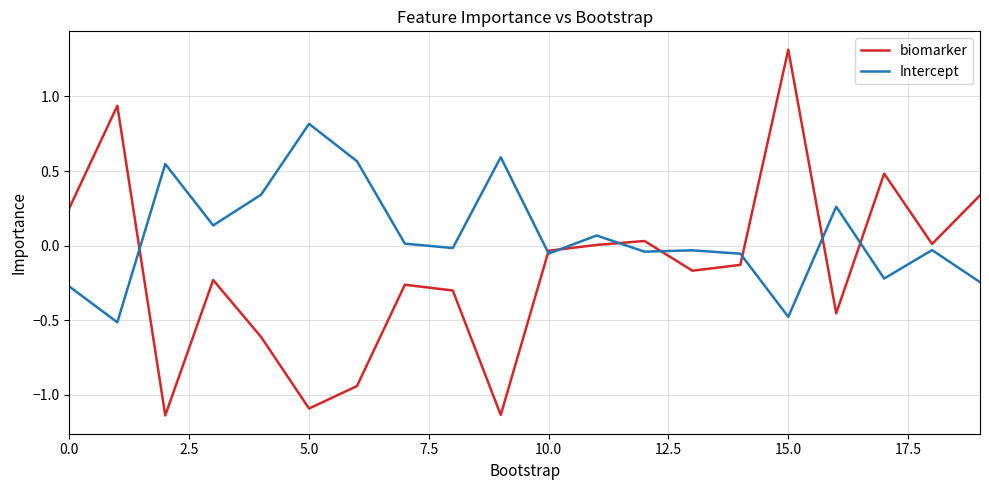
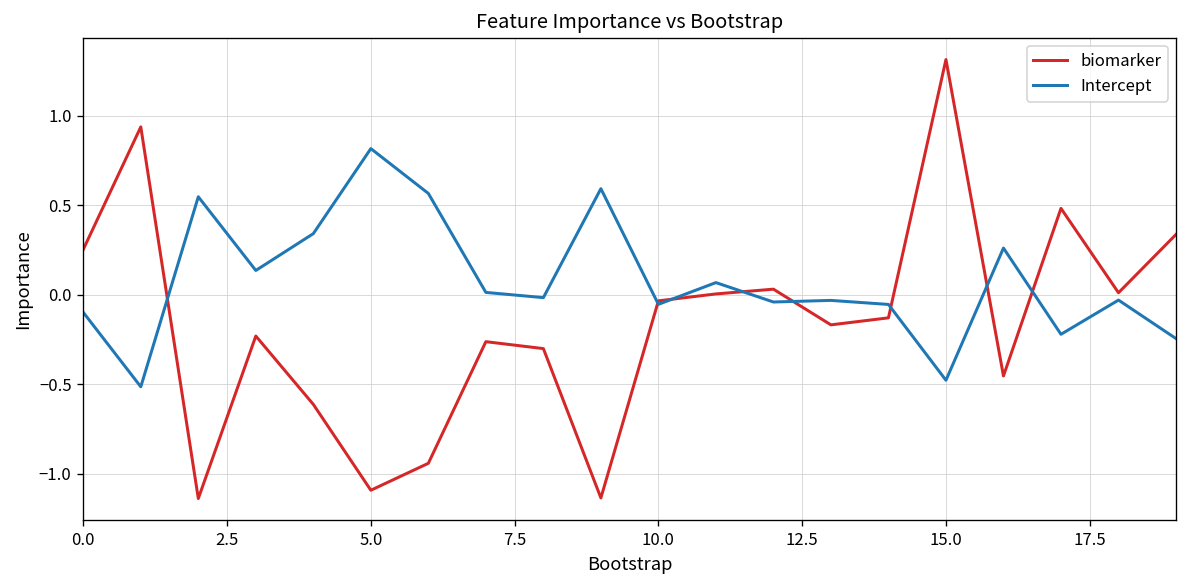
  {
    "biomarker": {
      "0.0": 0.25,
      "5.0": -1.09,
      "10.0": -0.03,
      "15.0": 1.31
    },
    "Intercept": {
-     "0.0": -0.27,
+     "0.0": -0.10,
      "5.0": 0.82,
      "10.0": -0.05,
      "15.0": -0.48
    }
  }
